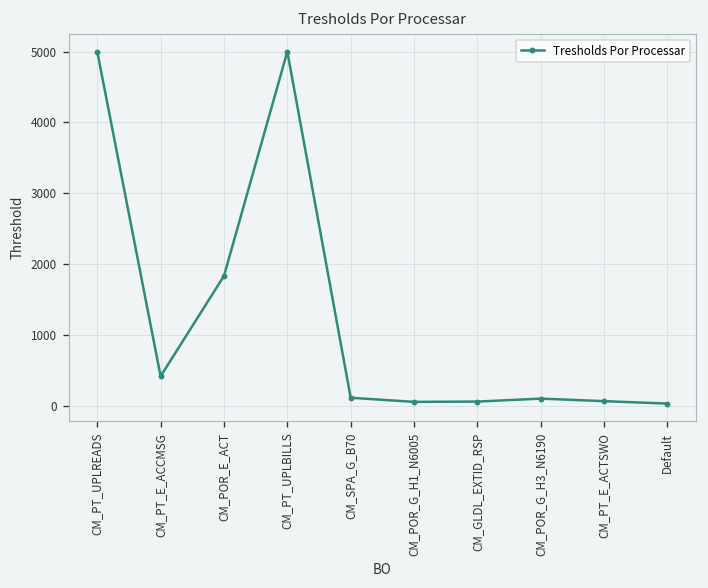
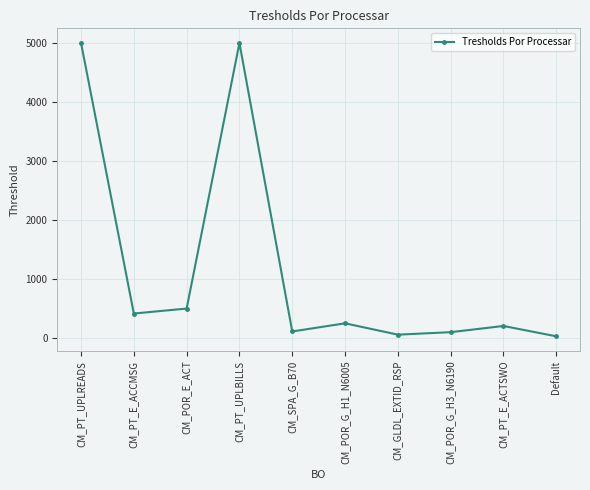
  {
    "CM_PT_UPLREADS": 5000,
    "CM_PT_E_ACCMSG": 400,
-   "CM_POR_E_ACT": 1800,
+   "CM_POR_E_ACT": 500,
    "CM_PT_UPLBILLS": 5000,
    "CM_SPA_G_B70": 100,
-   "CM_POR_G_H1_N6005": 100,
+   "CM_POR_G_H1_N6005": 300,
    "CM_GLDL_EXTID_RSP": 100,
    "CM_POR_G_H3_N6190": 100,
-   "CM_PT_E_ACTSWO": 100,
+   "CM_PT_E_ACTSWO": 200,
    "Default": 0
  }
